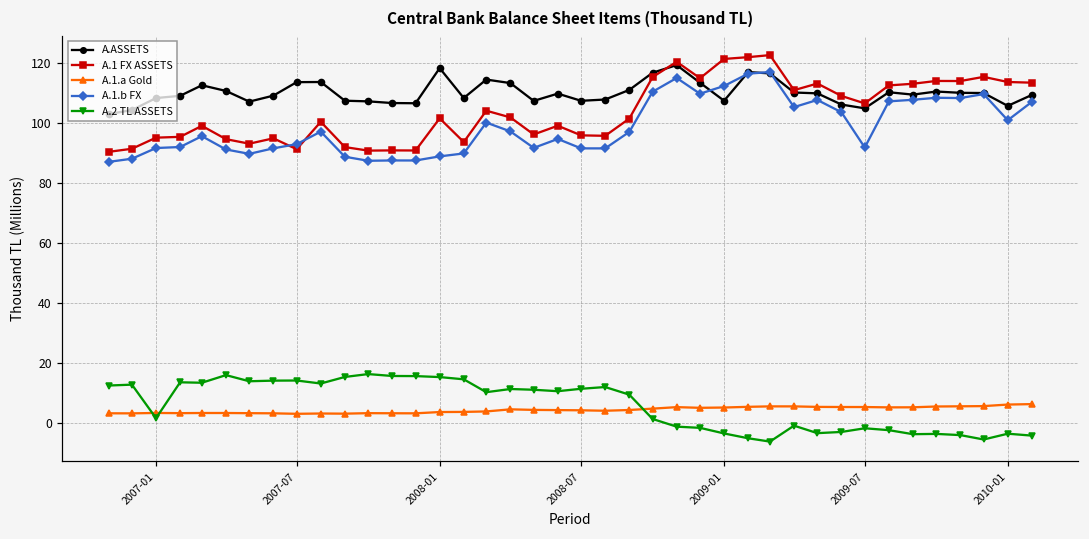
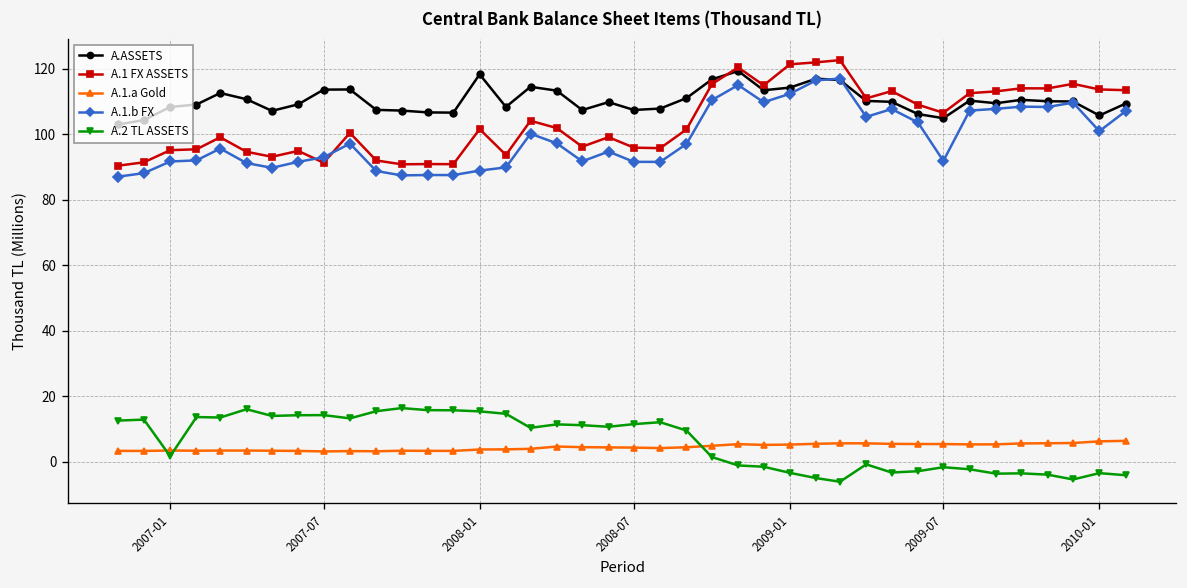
  {
    "A.ASSETS": {
      "2007-07": 114,
      "2008-01": 118,
      "2008-07": 107,
-     "2009-01": 107,
+     "2009-01": 114,
      "2009-07": 105,
      "2010-01": 106
    },
    "A.1 FX ASSETS": {
      "2007-01": 95,
      "2007-07": 91,
      "2008-01": 102,
      "2008-07": 96,
      "2009-01": 121,
      "2009-07": 107,
      "2010-01": 114
    },
    "A.1.a Gold": {
      "2007-01": 3,
      "2007-07": 3,
      "2008-01": 4,
      "2008-07": 4,
      "2009-01": 5,
      "2009-07": 5,
      "2010-01": 6
    },
    "A.1.b FX": {
      "2007-01": 92,
      "2007-07": 93,
      "2008-01": 89,
      "2008-07": 92,
      "2009-01": 112,
      "2009-07": 92,
      "2010-01": 101
    },
    "A.2 TL ASSETS": {
      "2007-01": 2,
      "2007-07": 14,
      "2008-01": 15,
      "2008-07": 12,
      "2009-01": -3,
      "2009-07": -2,
      "2010-01": -3
    }
  }
